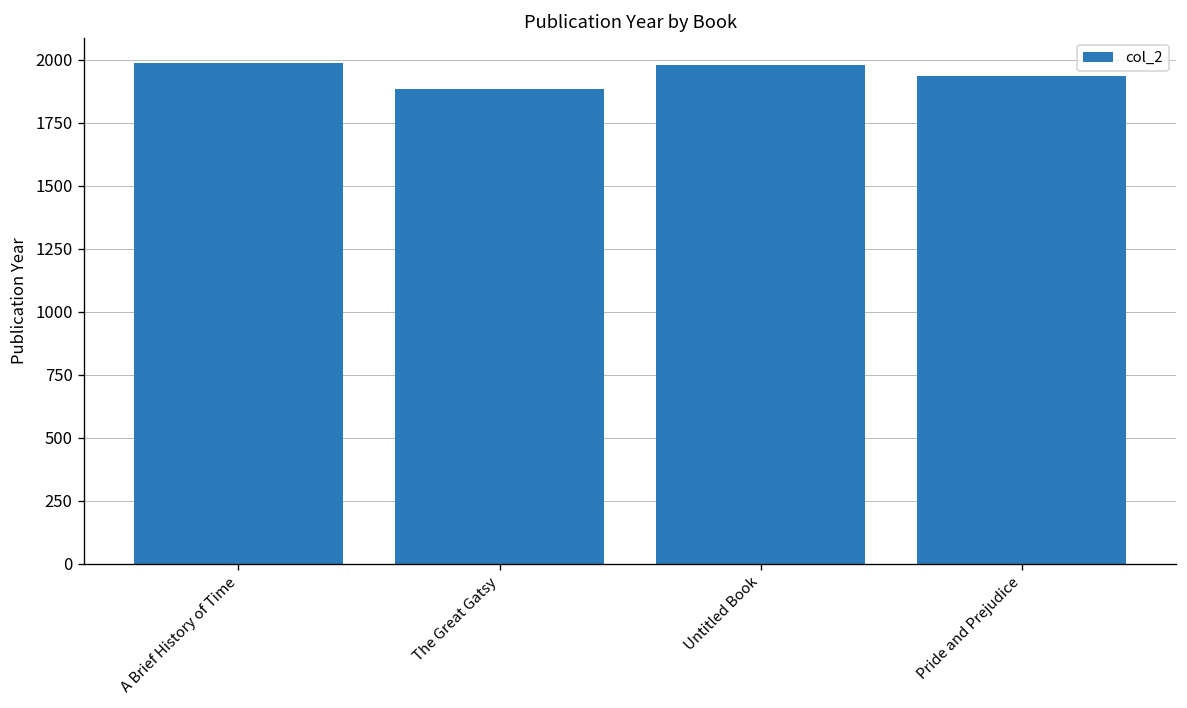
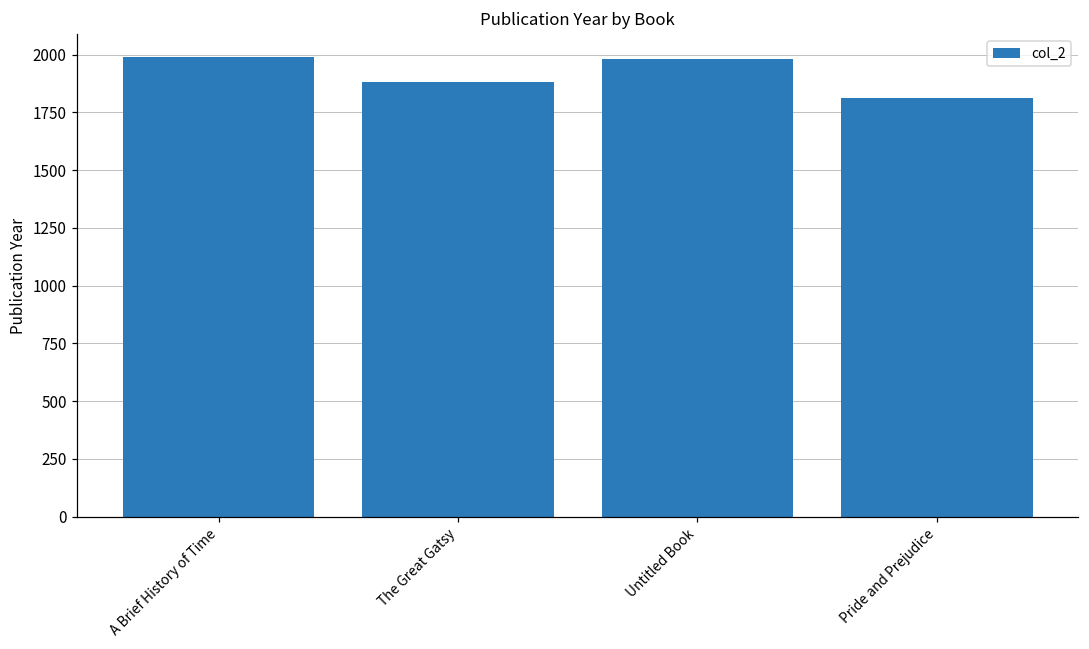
  {
    "A Brief History of Time": 1990,
    "The Great Gatsy": 1880,
    "Untitled Book": 1980,
-   "Pride and Prejudice": 1930
+   "Pride and Prejudice": 1810
  }
